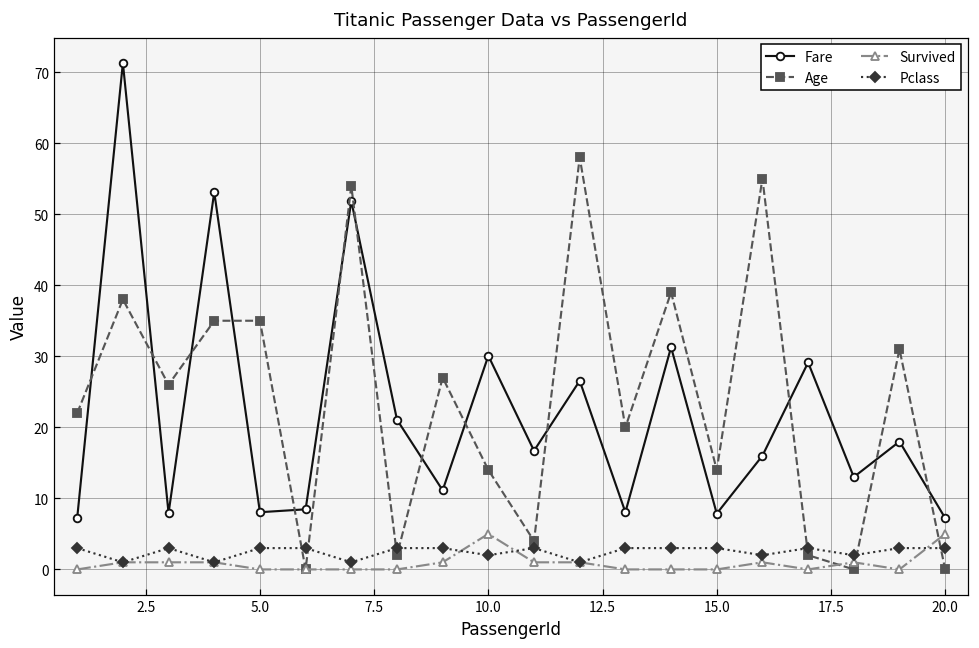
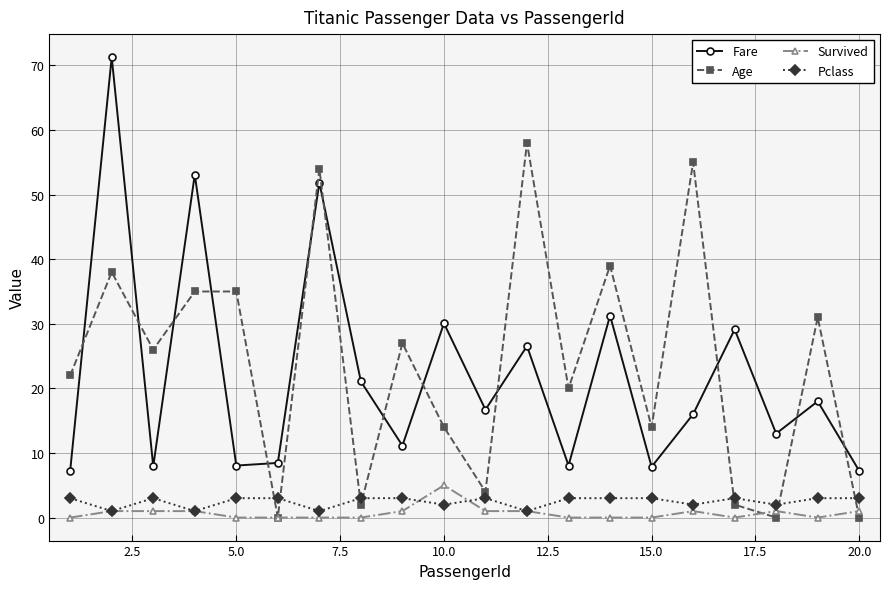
  {
    "Survived": {
      "5.0": 0,
      "10.0": 5,
      "15.0": 0,
-     "20.0": 5
+     "20.0": 1
    }
  }
